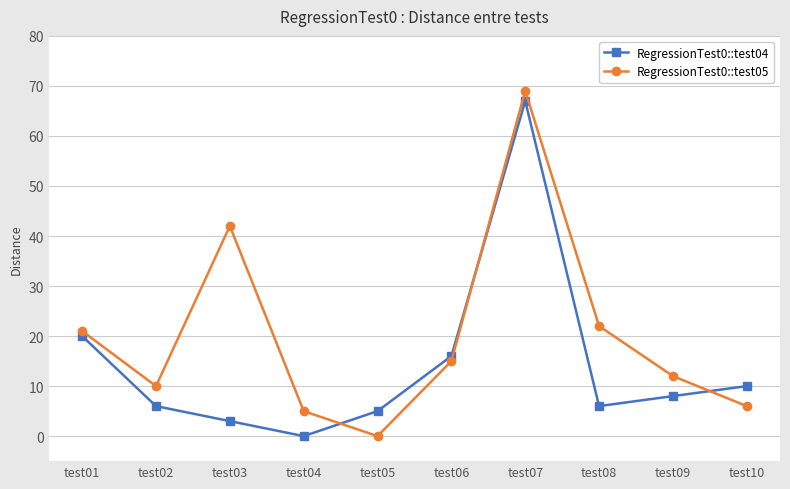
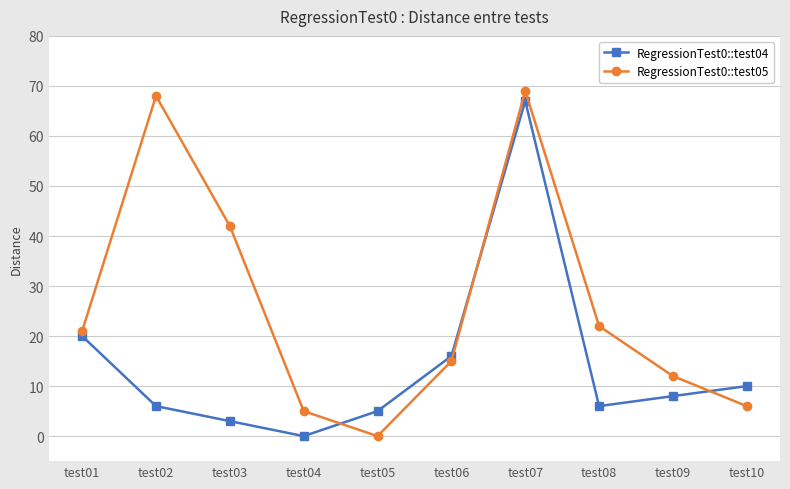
  {
    "RegressionTest0::test04": {
      "test01": 20,
      "test02": 6,
      "test03": 3,
      "test04": 0,
      "test05": 5,
      "test06": 16,
      "test07": 67,
      "test08": 6,
      "test09": 8,
      "test10": 10
    },
    "RegressionTest0::test05": {
      "test01": 21,
-     "test02": 10,
+     "test02": 68,
      "test03": 42,
      "test04": 5,
      "test05": 0,
      "test06": 15,
      "test07": 69,
      "test08": 22,
      "test09": 12,
      "test10": 6
    }
  }
